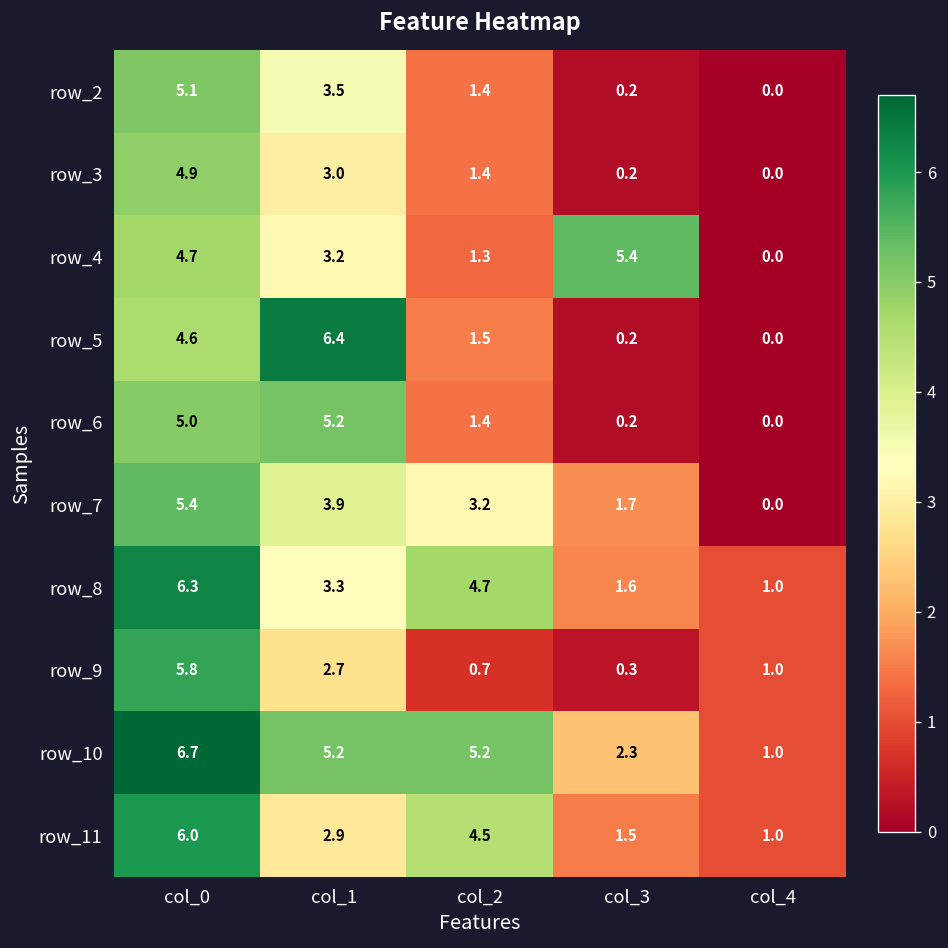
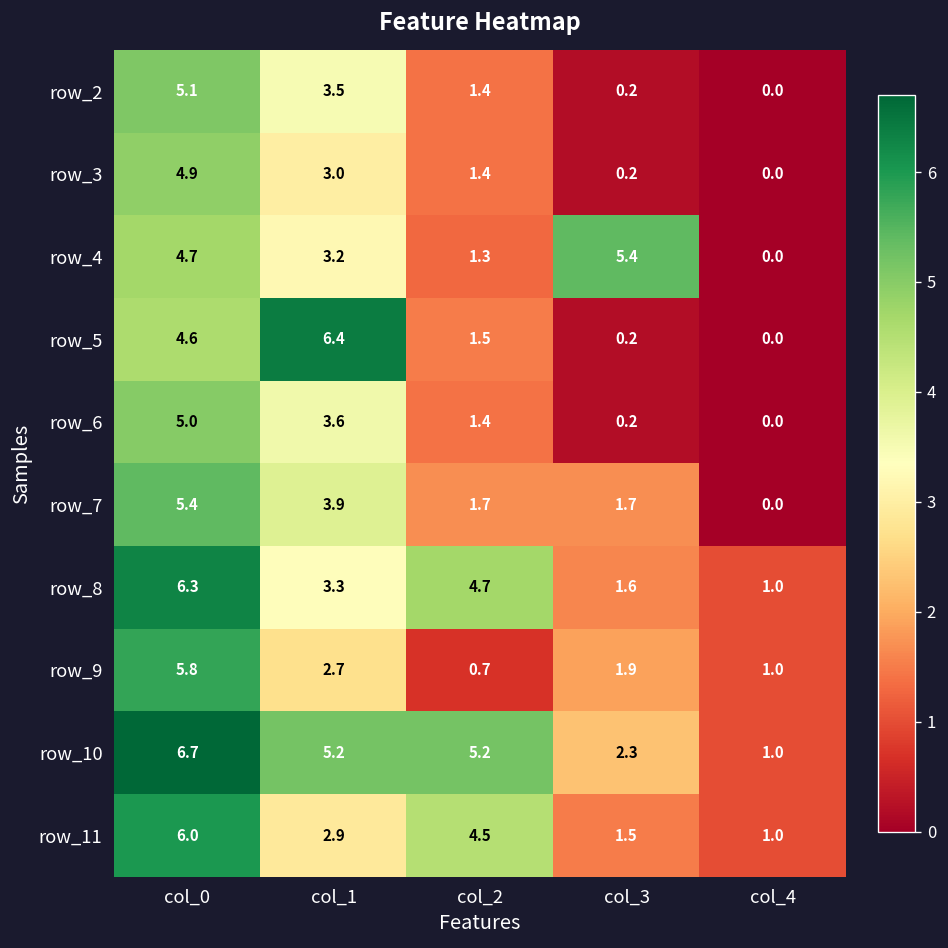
  {
    "row_2": {
      "col_0": 5.1,
      "col_1": 3.5,
      "col_2": 1.4,
      "col_3": 0.2,
      "col_4": 0.0
    },
    "row_3": {
      "col_0": 4.9,
      "col_1": 3.0,
      "col_2": 1.4,
      "col_3": 0.2,
      "col_4": 0.0
    },
    "row_4": {
      "col_0": 4.7,
      "col_1": 3.2,
      "col_2": 1.3,
      "col_3": 5.4,
      "col_4": 0.0
    },
    "row_5": {
      "col_0": 4.6,
      "col_1": 6.4,
      "col_2": 1.5,
      "col_3": 0.2,
      "col_4": 0.0
    },
    "row_6": {
      "col_0": 5.0,
-     "col_1": 5.2,
+     "col_1": 3.6,
      "col_2": 1.4,
      "col_3": 0.2,
      "col_4": 0.0
    },
    "row_7": {
      "col_0": 5.4,
      "col_1": 3.9,
-     "col_2": 3.2,
+     "col_2": 1.7,
      "col_3": 1.7,
      "col_4": 0.0
    },
    "row_8": {
      "col_0": 6.3,
      "col_1": 3.3,
      "col_2": 4.7,
      "col_3": 1.6,
      "col_4": 1.0
    },
    "row_9": {
      "col_0": 5.8,
      "col_1": 2.7,
      "col_2": 0.7,
-     "col_3": 0.3,
+     "col_3": 1.9,
      "col_4": 1.0
    },
    "row_10": {
      "col_0": 6.7,
      "col_1": 5.2,
      "col_2": 5.2,
      "col_3": 2.3,
      "col_4": 1.0
    },
    "row_11": {
      "col_0": 6.0,
      "col_1": 2.9,
      "col_2": 4.5,
      "col_3": 1.5,
      "col_4": 1.0
    }
  }
